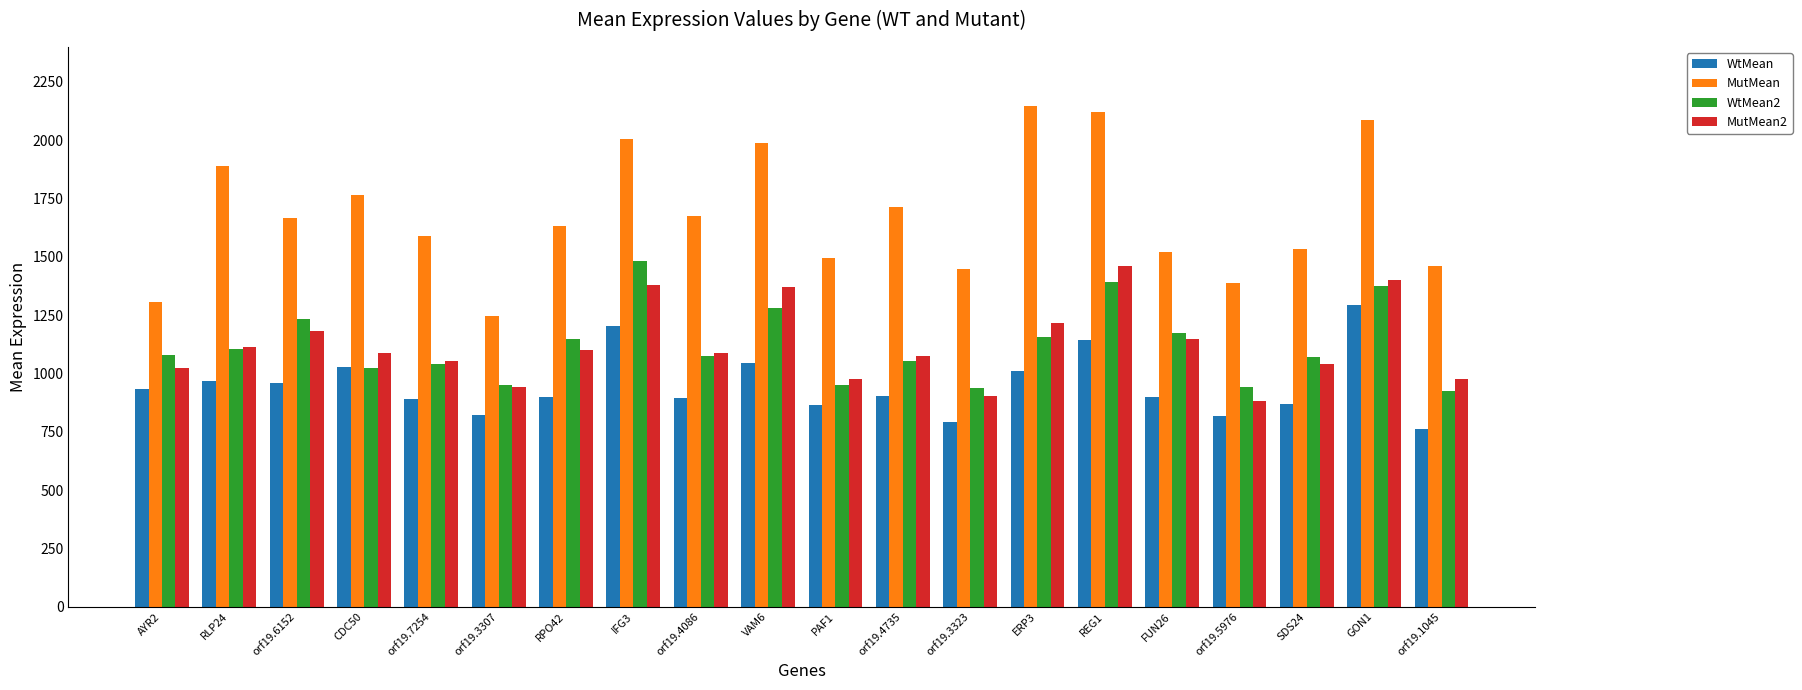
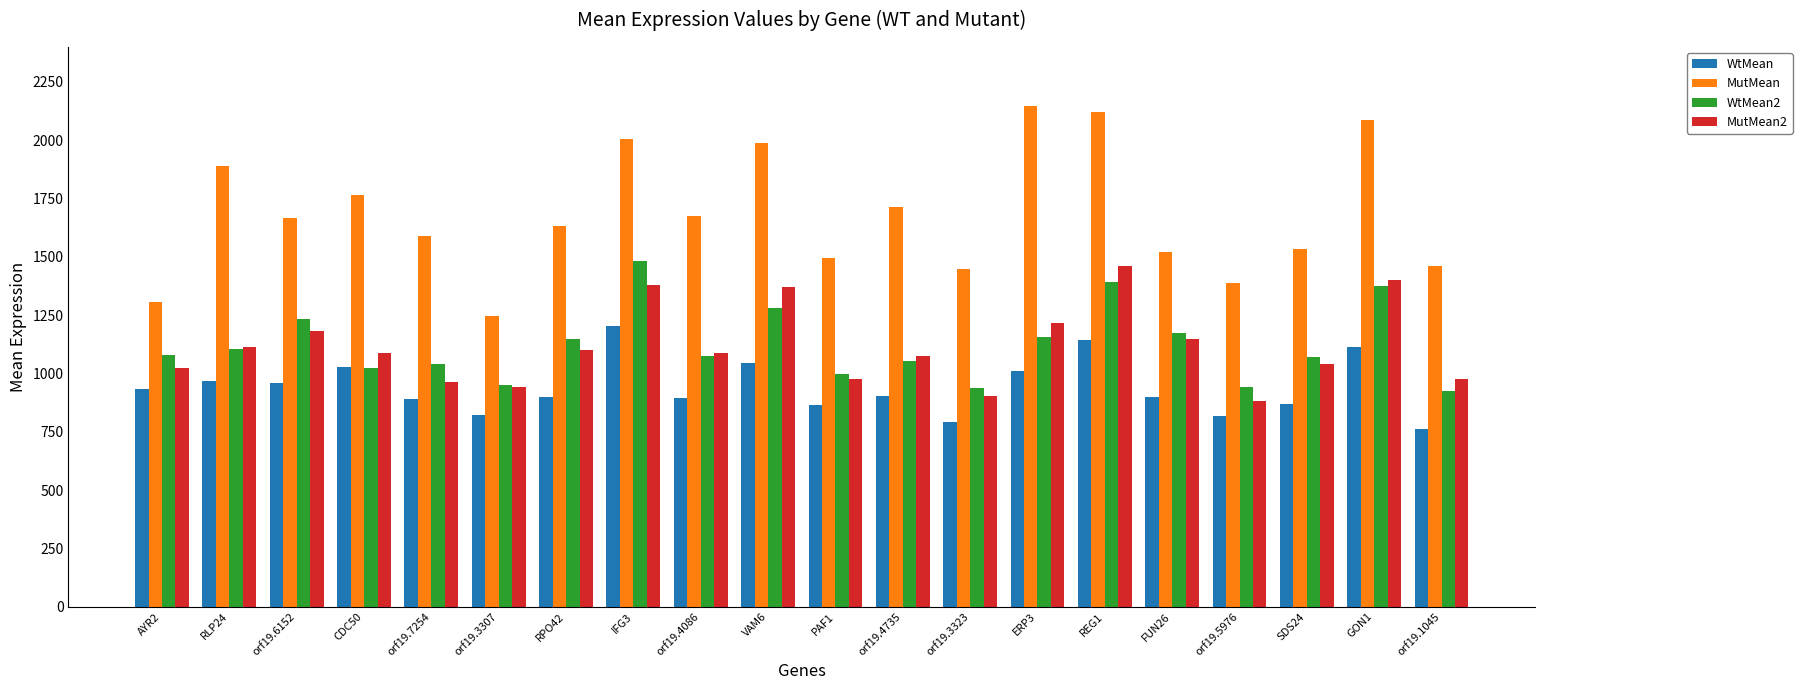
  {
    "WtMean": {
      "AYR2": 930,
      "RLP24": 970,
      "orf19.6152": 960,
      "CDC50": 1030,
      "orf19.7254": 890,
      "orf19.3307": 820,
      "RPO42": 900,
      "IFG3": 1200,
      "orf19.4086": 900,
      "VAM6": 1040,
      "PAF1": 860,
      "orf19.4735": 900,
      "orf19.3323": 790,
      "ERP3": 1010,
      "REG1": 1140,
      "FUN26": 900,
      "orf19.5976": 820,
      "SDS24": 870,
-     "GON1": 1300,
+     "GON1": 1110,
      "orf19.1045": 760
    },
    "MutMean": {
      "AYR2": 1310,
      "RLP24": 1890,
      "orf19.6152": 1670,
      "CDC50": 1770,
      "orf19.7254": 1590,
      "orf19.3307": 1240,
      "RPO42": 1630,
      "IFG3": 2000,
      "orf19.4086": 1680,
      "VAM6": 1990,
      "PAF1": 1490,
      "orf19.4735": 1710,
      "orf19.3323": 1450,
      "ERP3": 2150,
      "REG1": 2120,
      "FUN26": 1520,
      "orf19.5976": 1390,
      "SDS24": 1530,
      "GON1": 2090,
      "orf19.1045": 1460
    },
    "WtMean2": {
      "AYR2": 1080,
      "RLP24": 1100,
      "orf19.6152": 1230,
      "CDC50": 1030,
      "orf19.7254": 1040,
      "orf19.3307": 950,
      "RPO42": 1150,
      "IFG3": 1480,
      "orf19.4086": 1080,
      "VAM6": 1280,
-     "PAF1": 950,
+     "PAF1": 1000,
      "orf19.4735": 1050,
      "orf19.3323": 940,
      "ERP3": 1160,
      "REG1": 1390,
      "FUN26": 1170,
      "orf19.5976": 940,
      "SDS24": 1070,
      "GON1": 1380,
      "orf19.1045": 930
    },
    "MutMean2": {
      "AYR2": 1020,
      "RLP24": 1110,
      "orf19.6152": 1180,
      "CDC50": 1090,
-     "orf19.7254": 1050,
+     "orf19.7254": 960,
      "orf19.3307": 940,
      "RPO42": 1100,
      "IFG3": 1380,
      "orf19.4086": 1090,
      "VAM6": 1370,
      "PAF1": 980,
      "orf19.4735": 1080,
      "orf19.3323": 900,
      "ERP3": 1220,
      "REG1": 1460,
      "FUN26": 1150,
      "orf19.5976": 880,
      "SDS24": 1040,
      "GON1": 1400,
      "orf19.1045": 980
    }
  }
